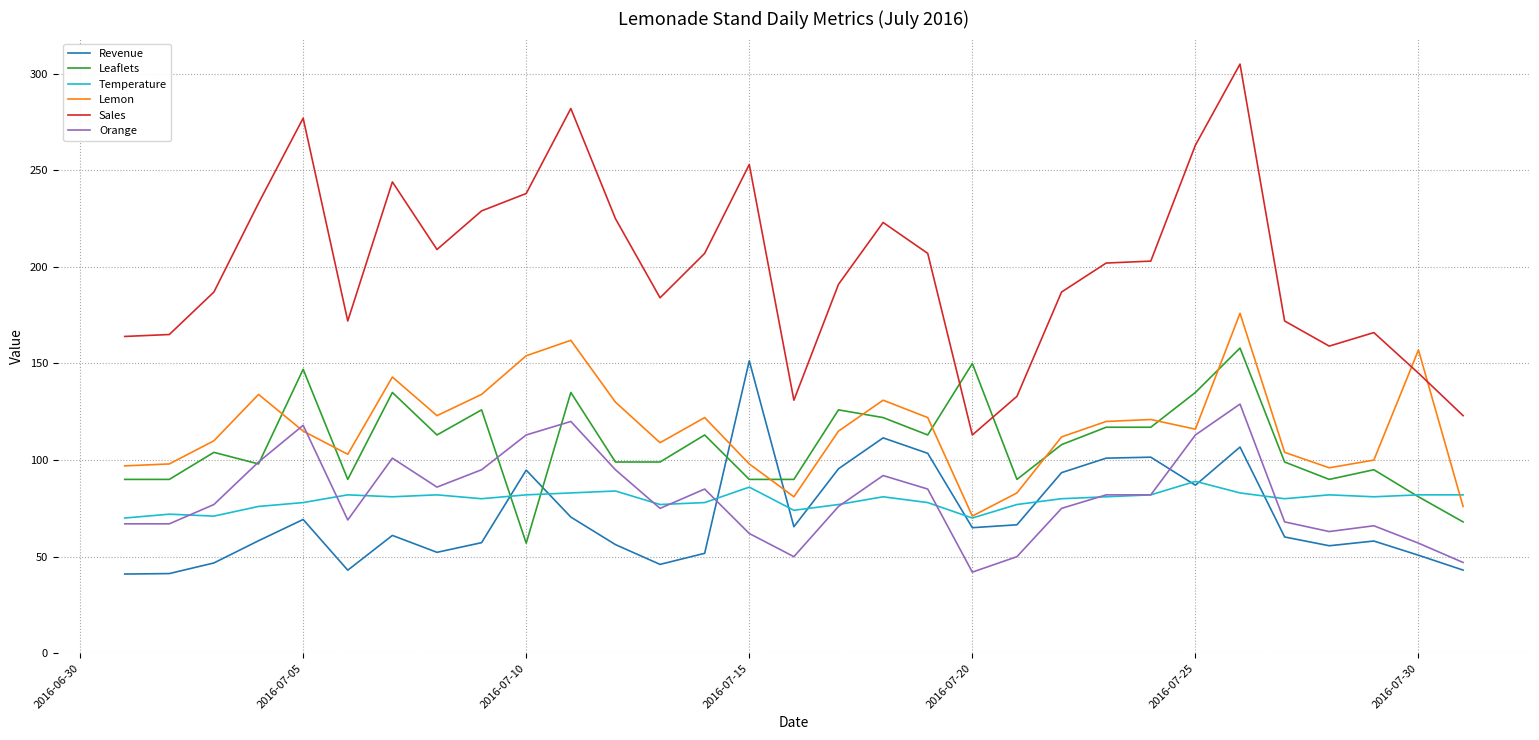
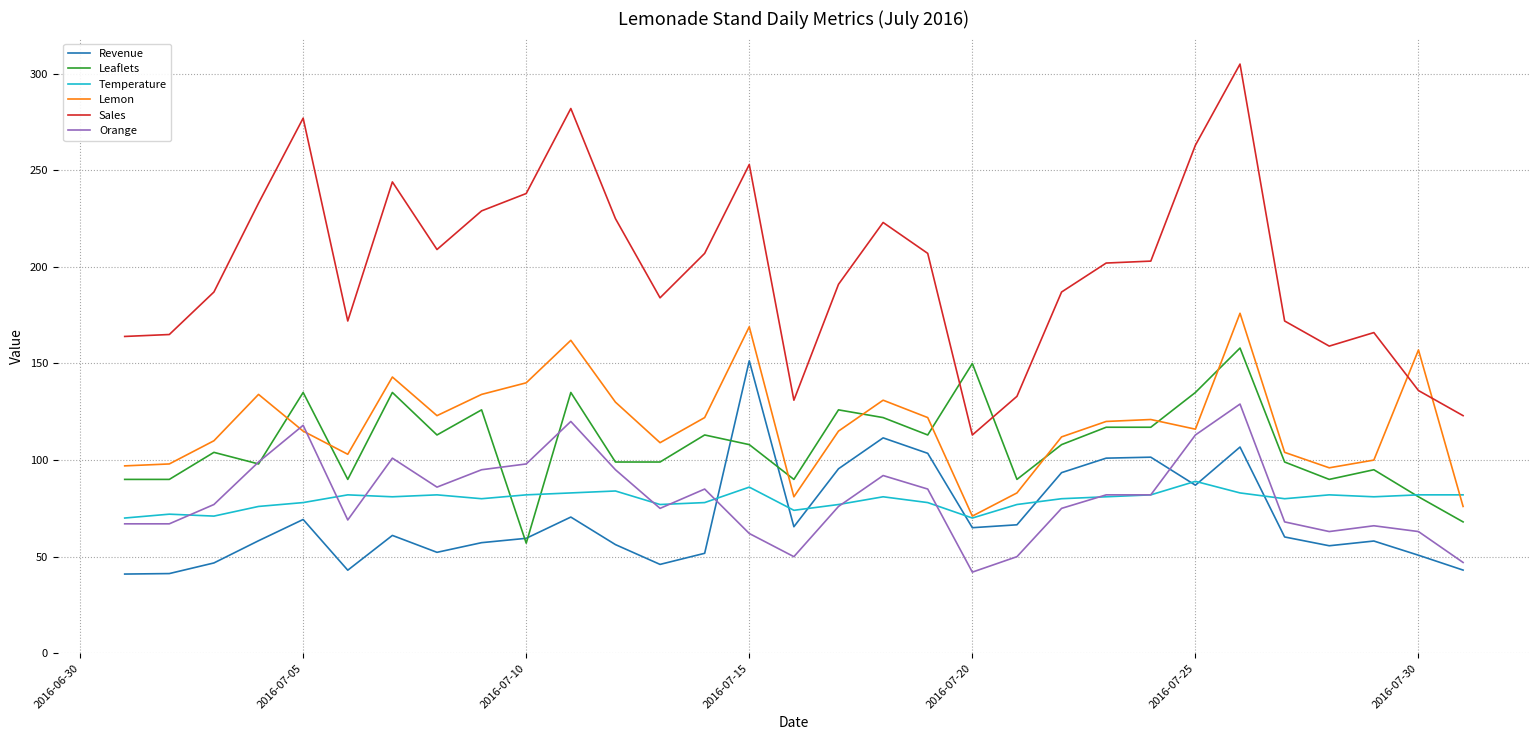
  {
    "Revenue": {
      "2016-07-05": 69,
-     "2016-07-10": 95,
+     "2016-07-10": 60,
      "2016-07-15": 151,
      "2016-07-20": 65,
      "2016-07-25": 87,
      "2016-07-30": 51
    },
    "Leaflets": {
-     "2016-07-05": 147,
+     "2016-07-05": 135,
      "2016-07-10": 57,
-     "2016-07-15": 90,
+     "2016-07-15": 108,
      "2016-07-20": 150,
      "2016-07-25": 135
    },
    "Temperature": {
      "2016-07-05": 78,
      "2016-07-10": 82,
      "2016-07-15": 86,
      "2016-07-25": 89
    },
    "Lemon": {
      "2016-07-05": 115,
-     "2016-07-10": 154,
-     "2016-07-15": 98,
+     "2016-07-10": 140,
+     "2016-07-15": 169,
      "2016-07-25": 116,
      "2016-07-30": 157
    },
    "Sales": {
      "2016-07-05": 277,
      "2016-07-10": 238,
      "2016-07-15": 253,
      "2016-07-20": 113,
      "2016-07-25": 263,
-     "2016-07-30": 145
+     "2016-07-30": 136
    },
    "Orange": {
      "2016-07-05": 118,
-     "2016-07-10": 113,
+     "2016-07-10": 98,
      "2016-07-15": 62,
      "2016-07-20": 42,
      "2016-07-25": 113,
-     "2016-07-30": 57
+     "2016-07-30": 63
    }
  }
